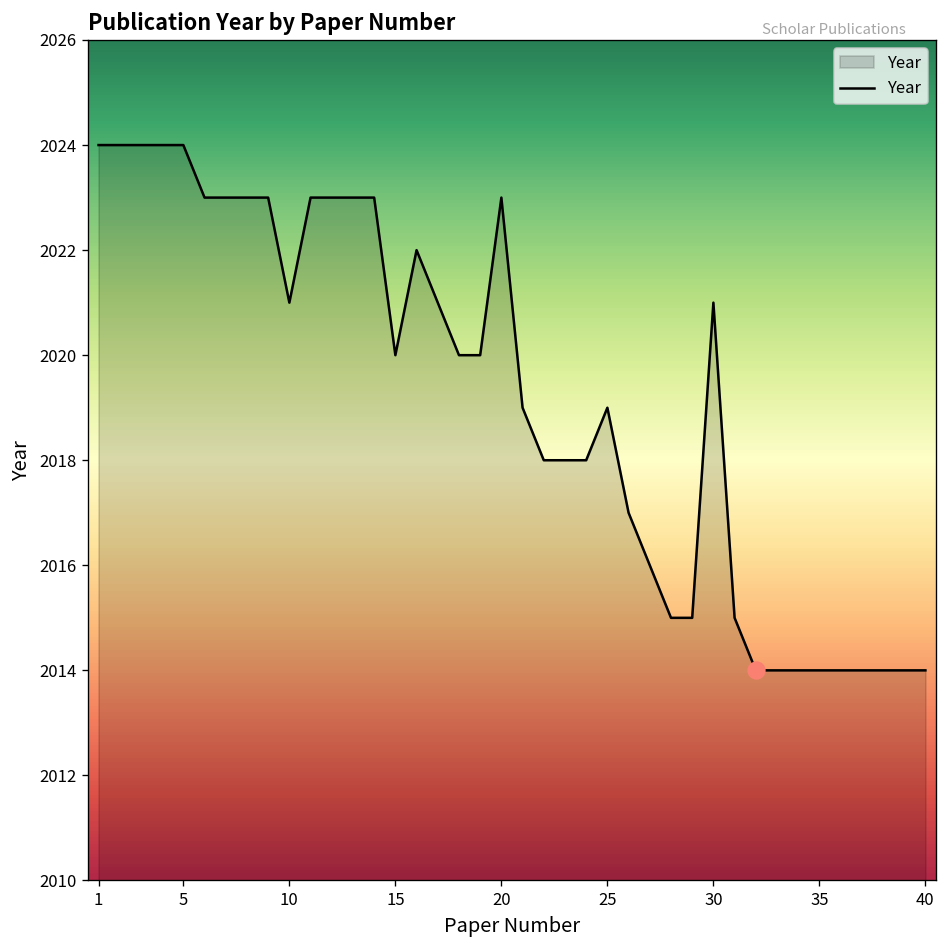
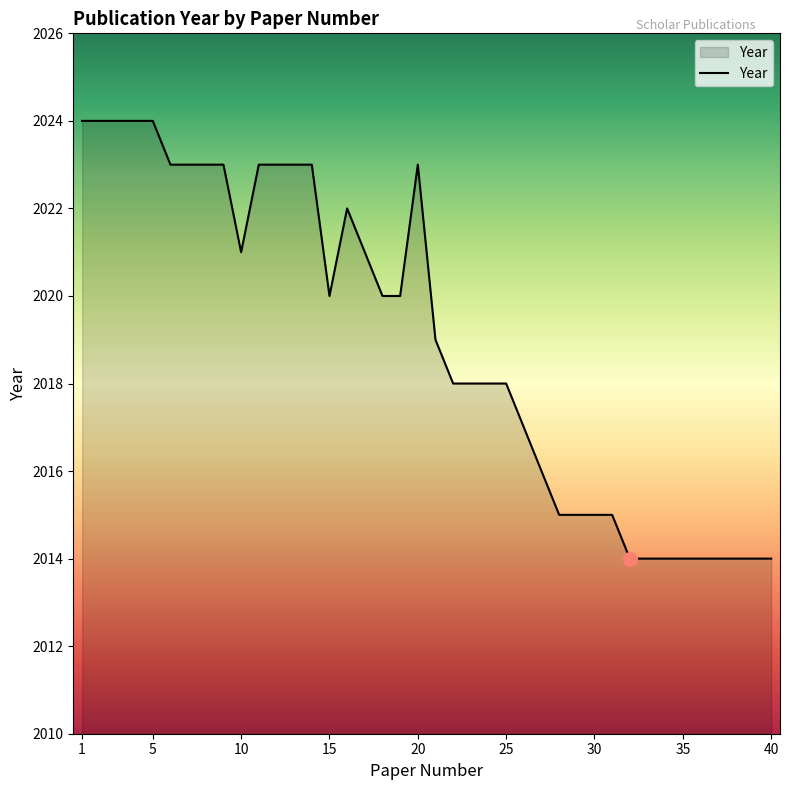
  {
    "Year": {
      "1": 2024,
      "5": 2024,
      "10": 2021,
      "15": 2020,
      "20": 2023,
-     "25": 2019,
-     "30": 2021,
+     "25": 2018,
+     "30": 2015,
      "35": 2014,
      "40": 2014
    }
  }
